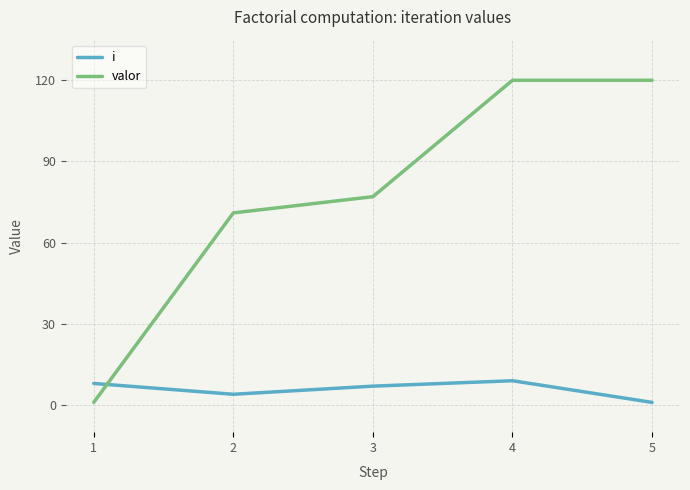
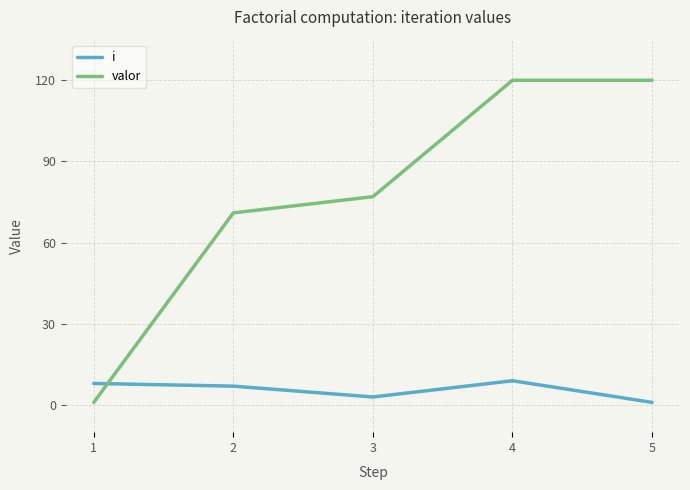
  {
    "i": {
      "1": 8,
-     "2": 4,
-     "3": 7,
+     "2": 7,
+     "3": 3,
      "4": 9,
      "5": 1
    },
    "valor": {
      "1": 1,
      "2": 71,
      "3": 77,
      "4": 120,
      "5": 120
    }
  }
